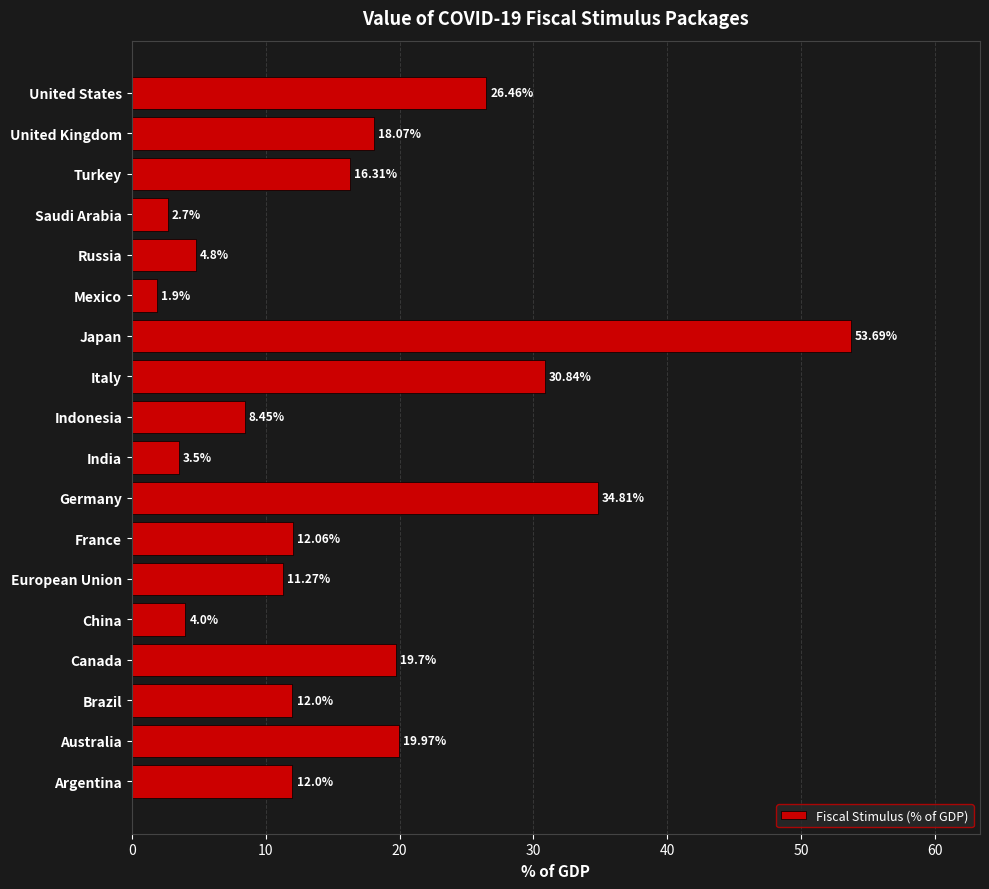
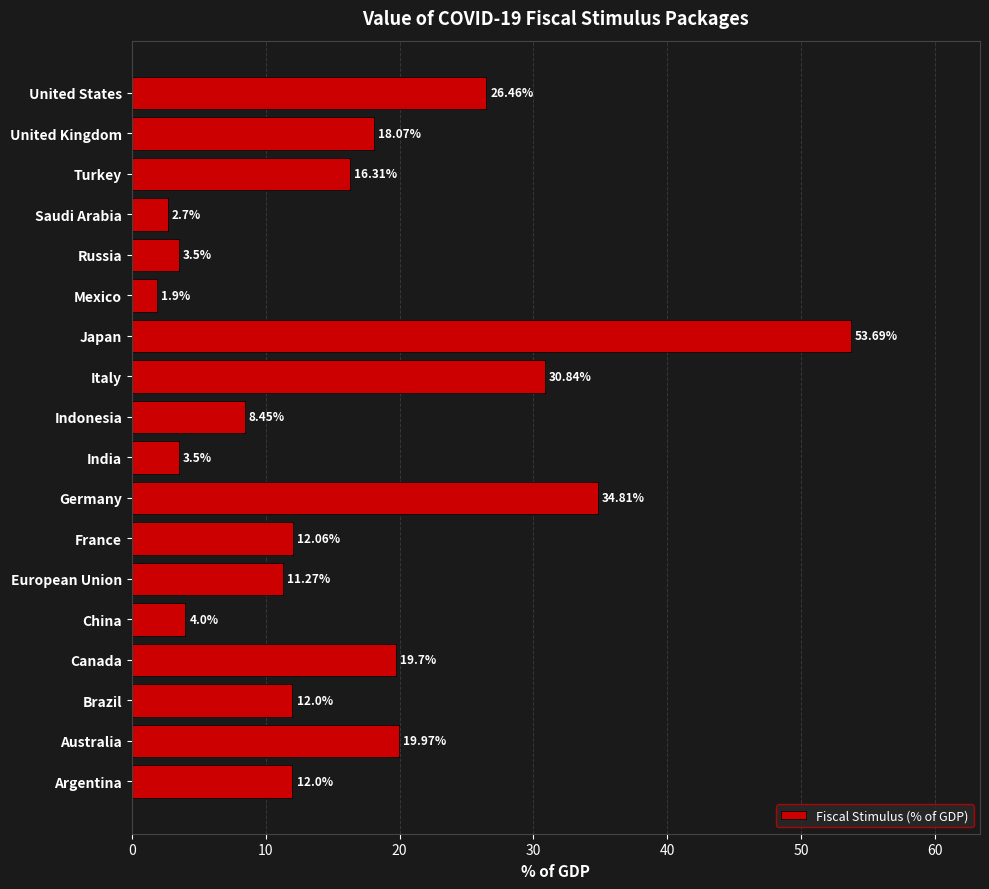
  {
    "United States": "26.46%",
    "United Kingdom": "18.07%",
    "Turkey": "16.31%",
    "Saudi Arabia": "2.7%",
-   "Russia": "4.8%",
+   "Russia": "3.5%",
    "Mexico": "1.9%",
    "Japan": "53.69%",
    "Italy": "30.84%",
    "Indonesia": "8.45%",
    "India": "3.5%",
    "Germany": "34.81%",
    "France": "12.06%",
    "European Union": "11.27%",
    "China": "4.0%",
    "Canada": "19.7%",
    "Brazil": "12.0%",
    "Australia": "19.97%",
    "Argentina": "12.0%"
  }
